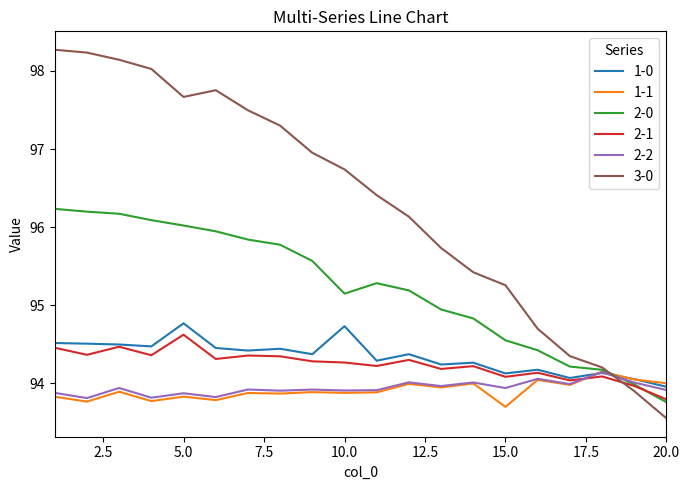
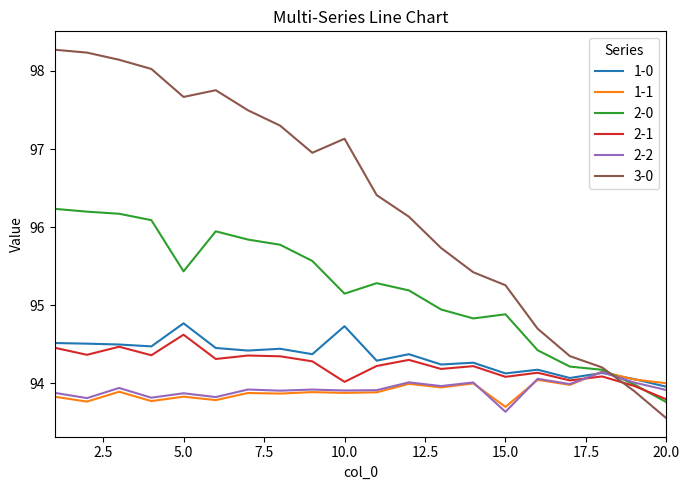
  {
    "1-0": {
      "5.0": 94.8,
      "10.0": 94.7,
      "15.0": 94.1,
      "20.0": 94.0
    },
    "1-1": {
      "5.0": 93.8,
      "15.0": 93.7,
      "20.0": 94.0
    },
    "2-0": {
-     "5.0": 96.0,
+     "5.0": 95.4,
      "10.0": 95.1,
-     "15.0": 94.6,
+     "15.0": 94.9,
      "20.0": 93.8
    },
    "2-1": {
      "5.0": 94.6,
-     "10.0": 94.3,
+     "10.0": 94.0,
      "15.0": 94.1,
      "20.0": 93.8
    },
    "2-2": {
      "5.0": 93.9,
-     "15.0": 93.9,
+     "15.0": 93.6,
      "20.0": 93.9
    },
    "3-0": {
      "5.0": 97.7,
-     "10.0": 96.7,
+     "10.0": 97.1,
      "15.0": 95.3,
      "20.0": 93.6
    }
  }
